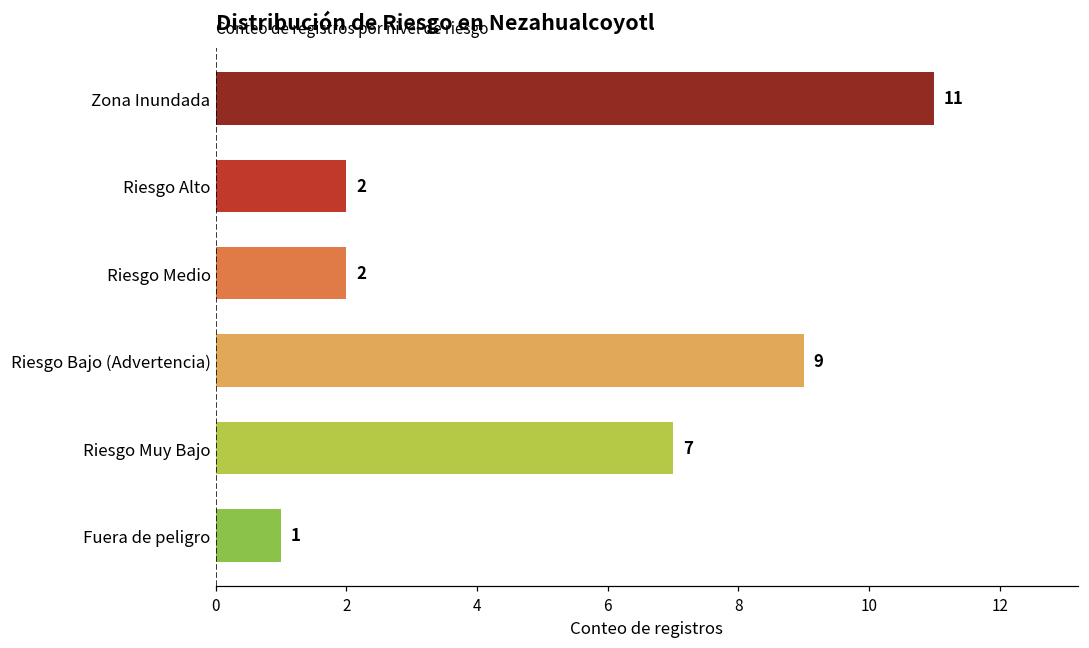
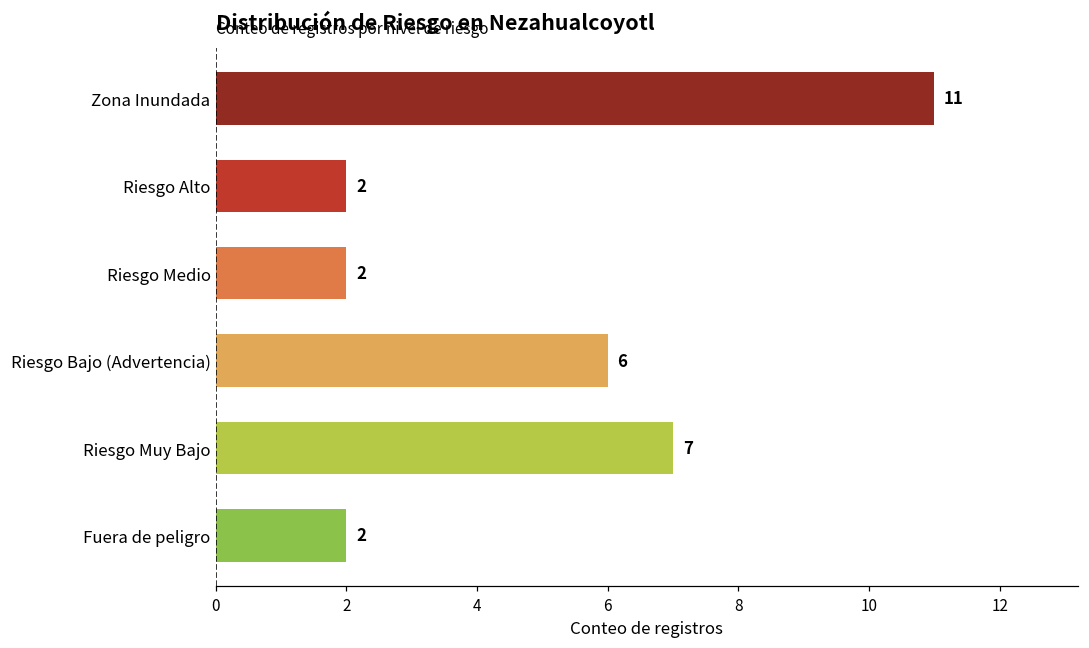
  {
    "Zona Inundada": 11,
    "Riesgo Alto": 2,
    "Riesgo Medio": 2,
-   "Riesgo Bajo (Advertencia)": 9,
+   "Riesgo Bajo (Advertencia)": 6,
    "Riesgo Muy Bajo": 7,
-   "Fuera de peligro": 1
+   "Fuera de peligro": 2
  }
